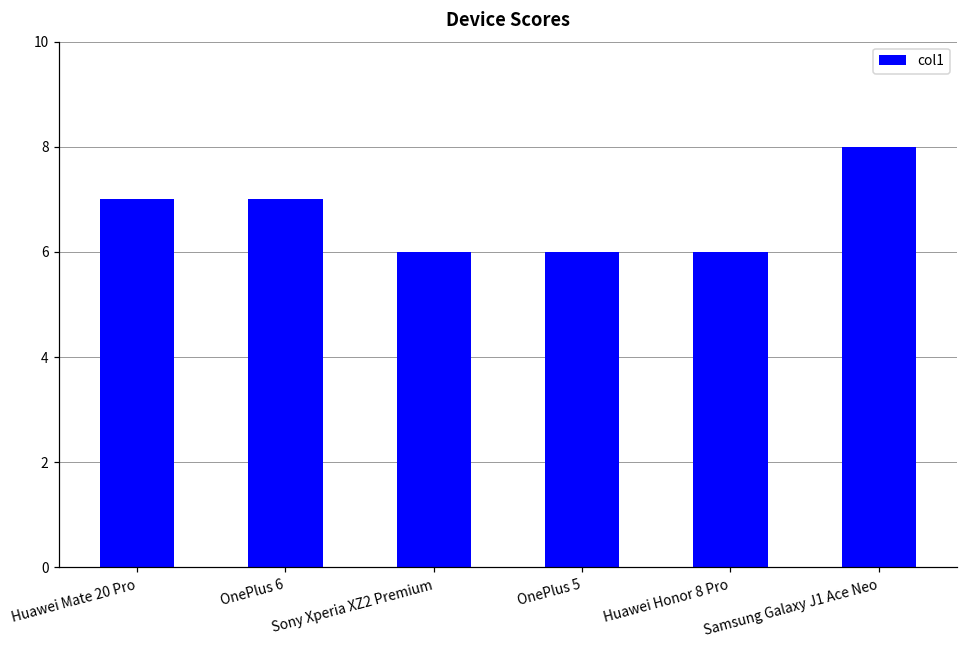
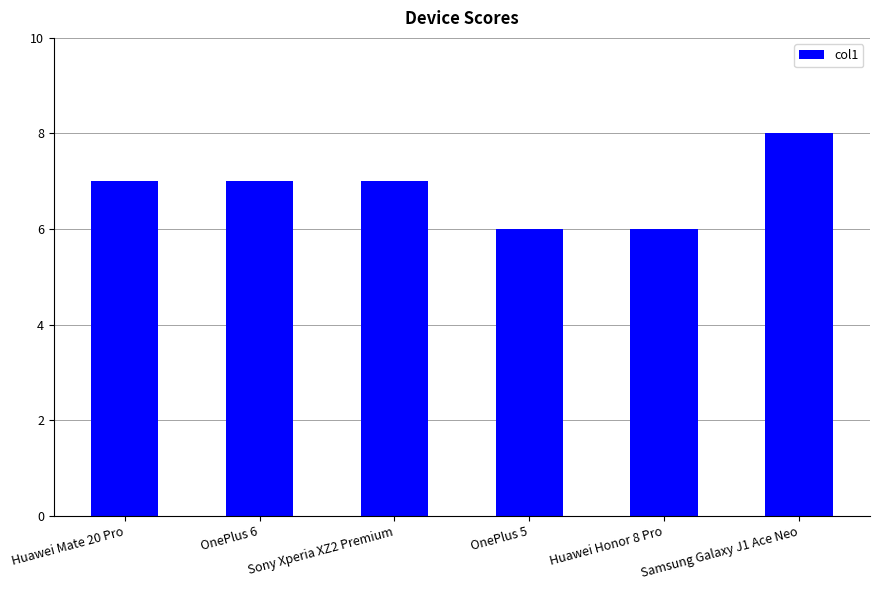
  {
    "Huawei Mate 20 Pro": 7,
    "OnePlus 6": 7,
-   "Sony Xperia XZ2 Premium": 6,
+   "Sony Xperia XZ2 Premium": 7,
    "OnePlus 5": 6,
    "Huawei Honor 8 Pro": 6,
    "Samsung Galaxy J1 Ace Neo": 8
  }
